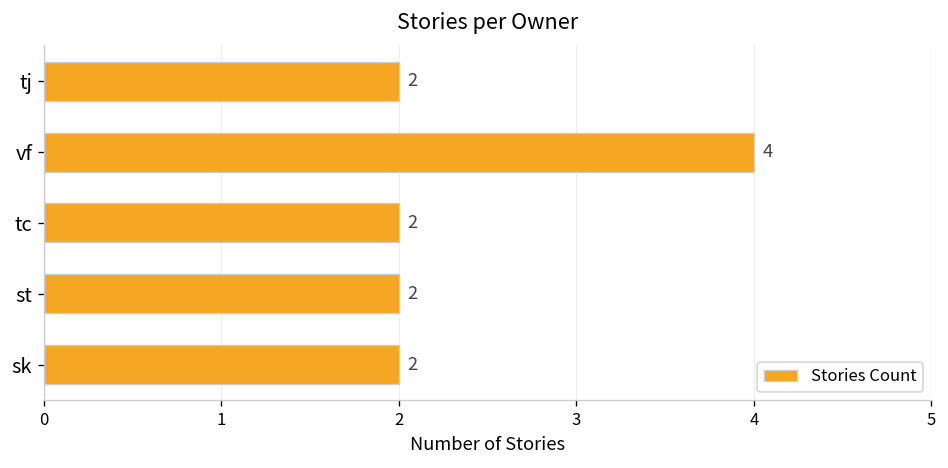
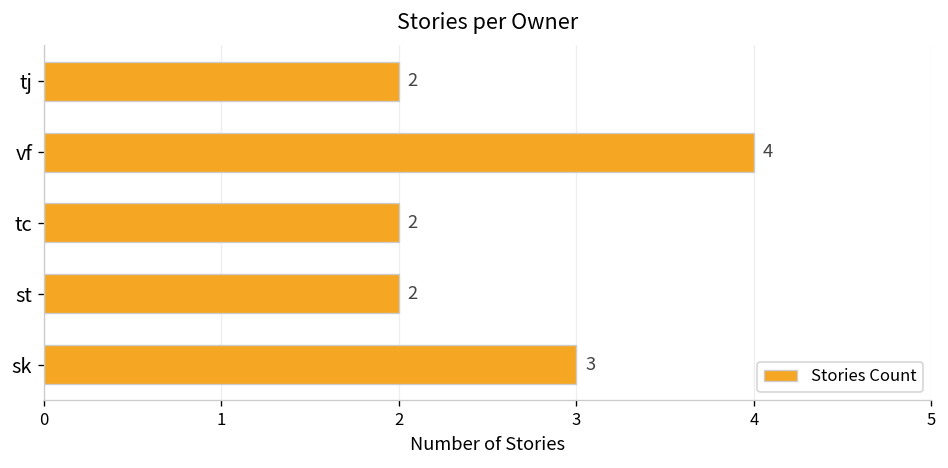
  {
    "tj": 2,
    "vf": 4,
    "tc": 2,
    "st": 2,
-   "sk": 2
+   "sk": 3
  }
